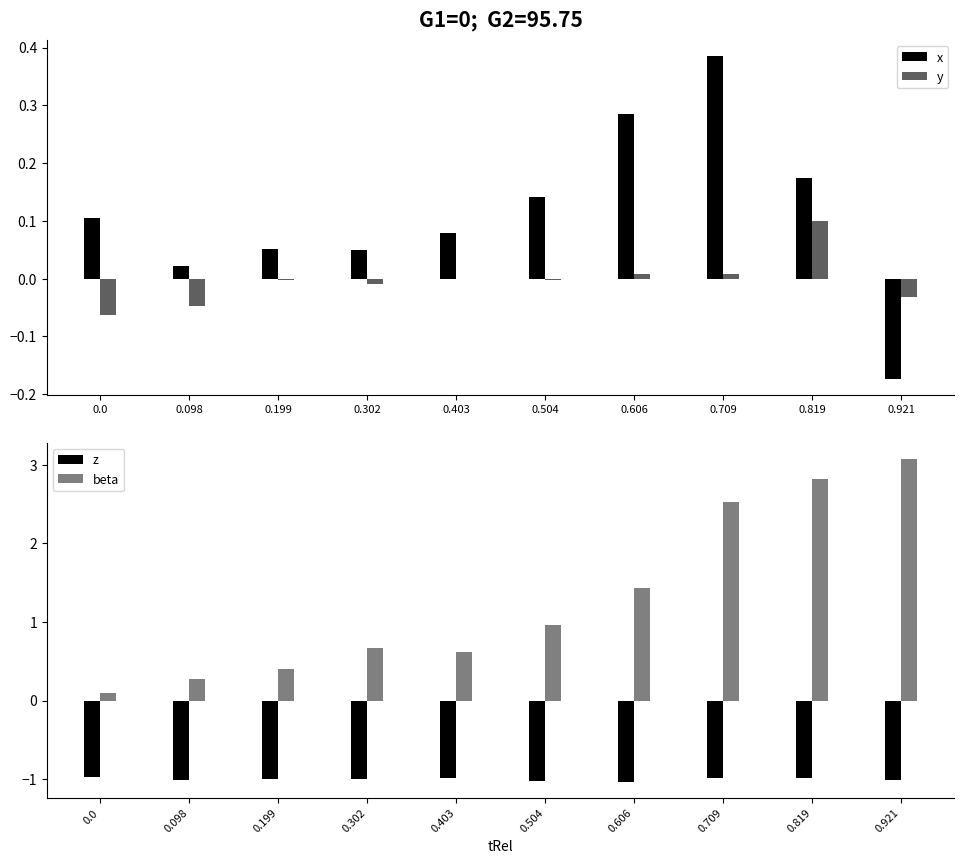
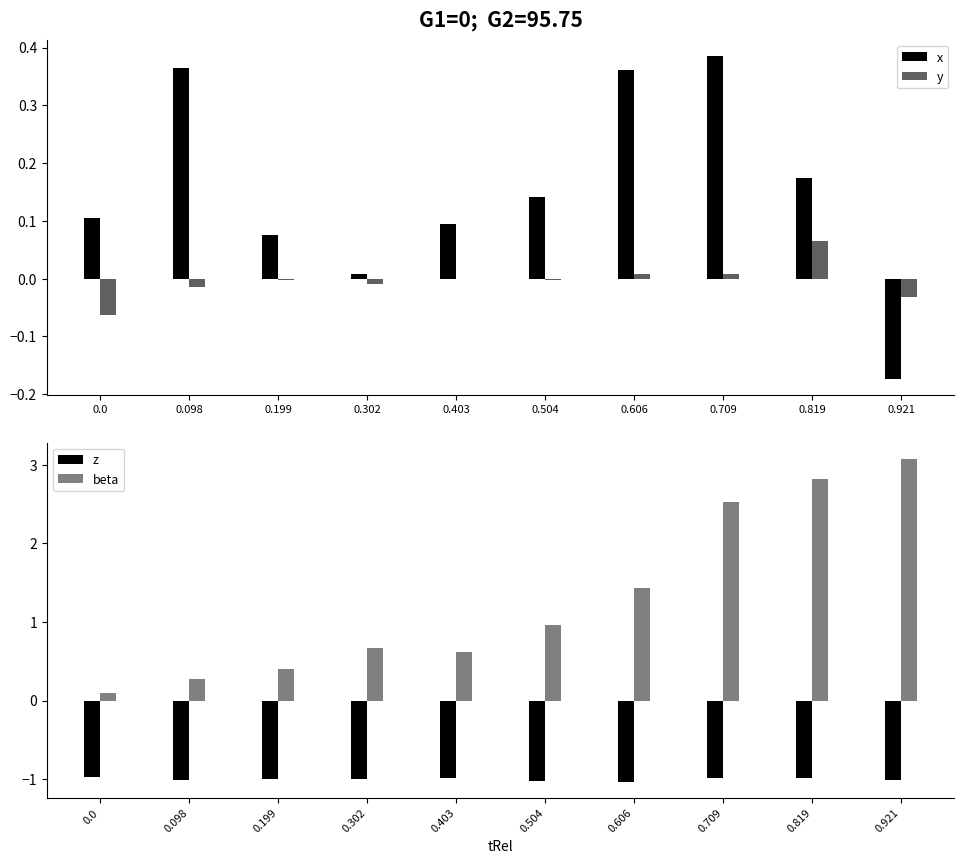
  {
    "G1=0; G2=95.75": {
      "x": {
        "0.0": 0.10,
-       "0.098": 0.02,
-       "0.199": 0.05,
-       "0.302": 0.05,
-       "0.403": 0.08,
+       "0.098": 0.36,
+       "0.199": 0.07,
+       "0.302": 0.01,
+       "0.403": 0.09,
        "0.504": 0.14,
-       "0.606": 0.28,
+       "0.606": 0.36,
        "0.709": 0.39,
        "0.819": 0.17,
        "0.921": -0.17
      },
      "y": {
        "0.0": -0.06,
-       "0.098": -0.05,
+       "0.098": -0.02,
        "0.302": -0.01,
        "0.606": 0.01,
        "0.709": 0.01,
-       "0.819": 0.10,
+       "0.819": 0.06,
        "0.921": -0.03
      }
    }
  }
